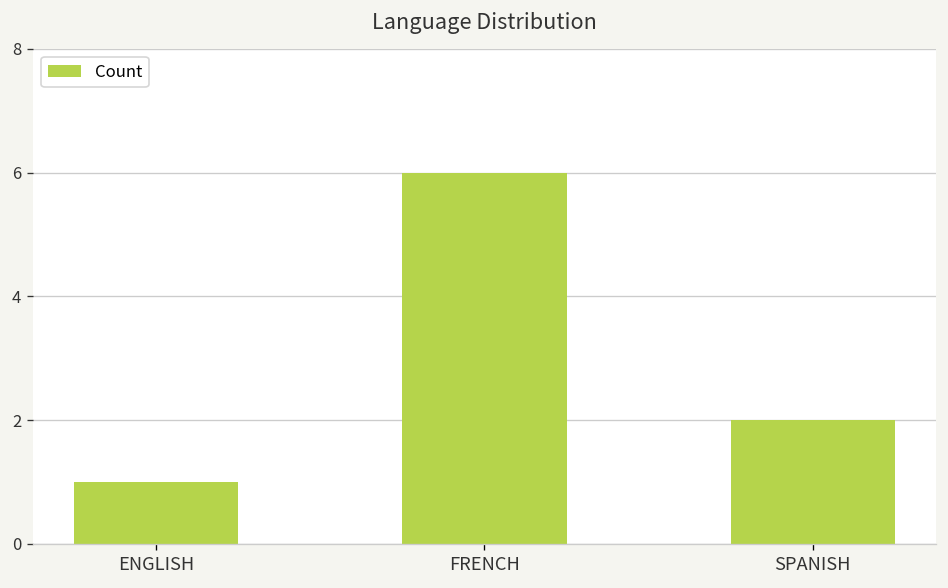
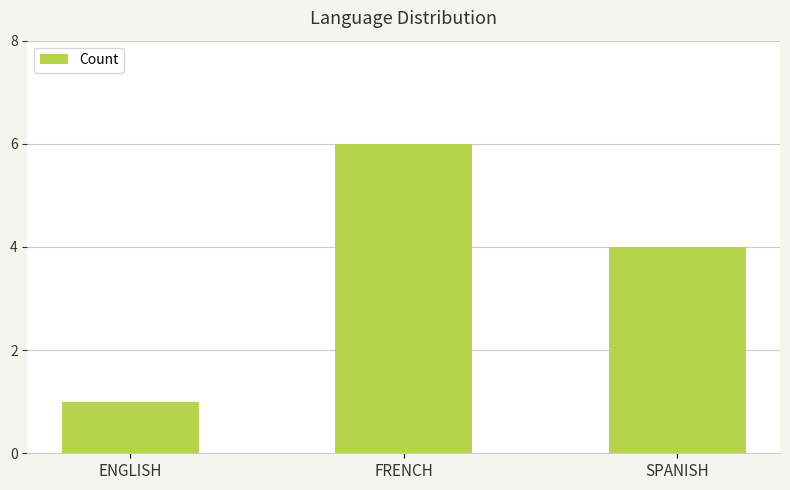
  {
    "ENGLISH": 1,
    "FRENCH": 6,
-   "SPANISH": 2
+   "SPANISH": 4
  }
